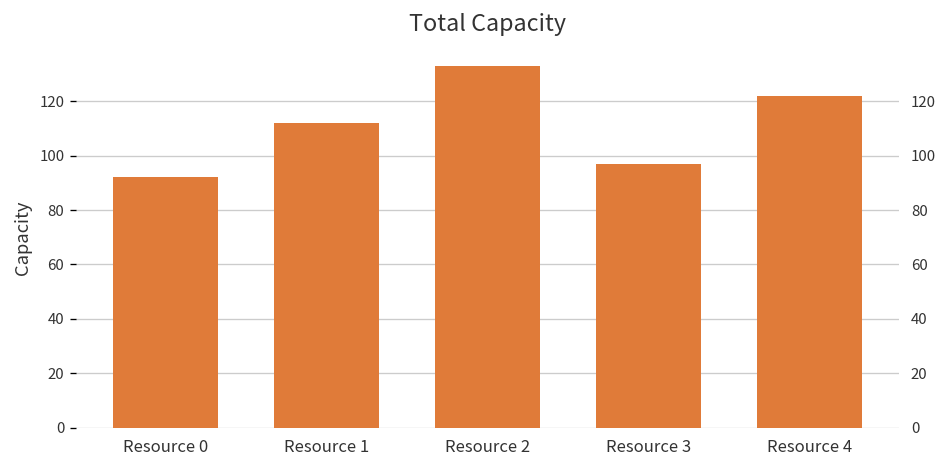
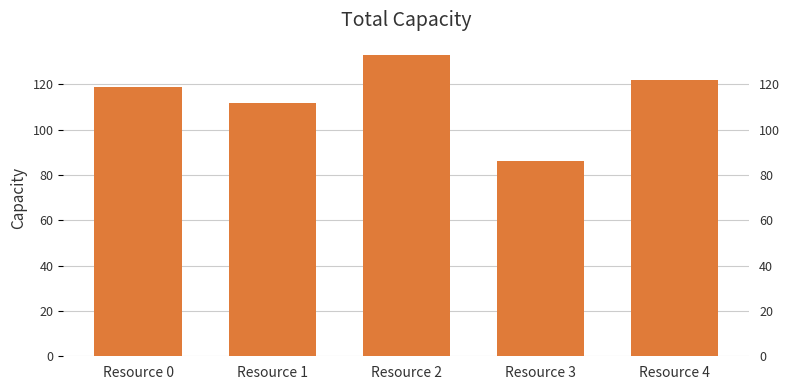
  {
-   "Resource 0": 92,
+   "Resource 0": 119,
    "Resource 1": 112,
    "Resource 2": 133,
-   "Resource 3": 97,
+   "Resource 3": 86,
    "Resource 4": 122
  }
